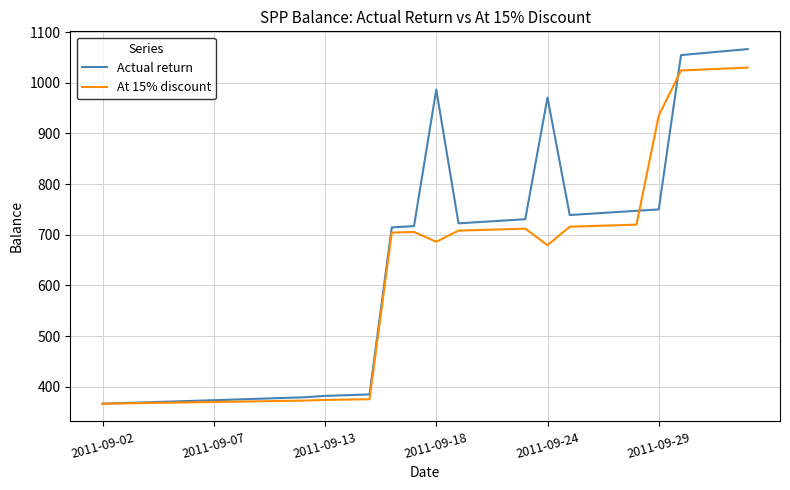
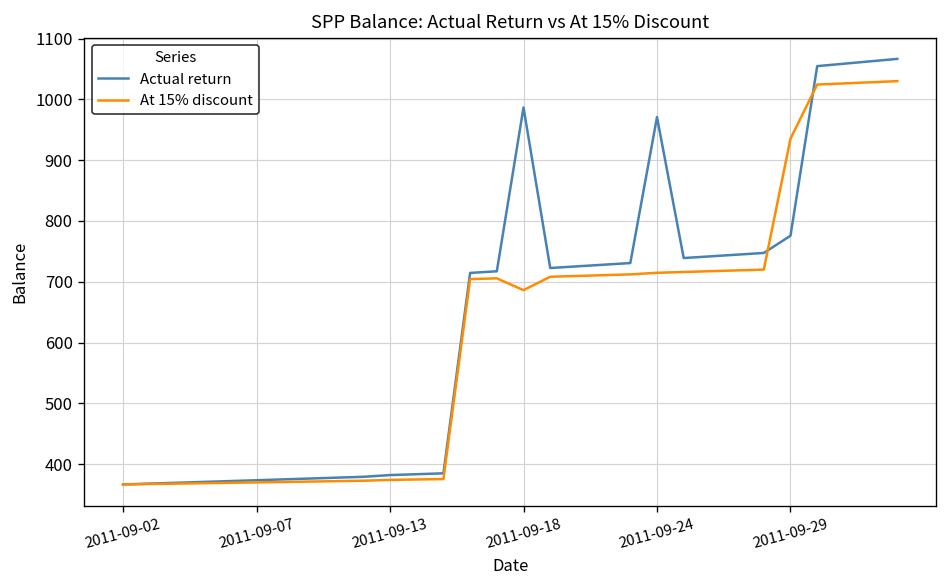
  {
    "Actual return": {
      "2011-09-13": 380,
      "2011-09-18": 990,
      "2011-09-24": 970,
-     "2011-09-29": 750
+     "2011-09-29": 780
    },
    "At 15% discount": {
      "2011-09-13": 370,
      "2011-09-18": 690,
-     "2011-09-24": 680,
+     "2011-09-24": 710,
      "2011-09-29": 940
    }
  }
